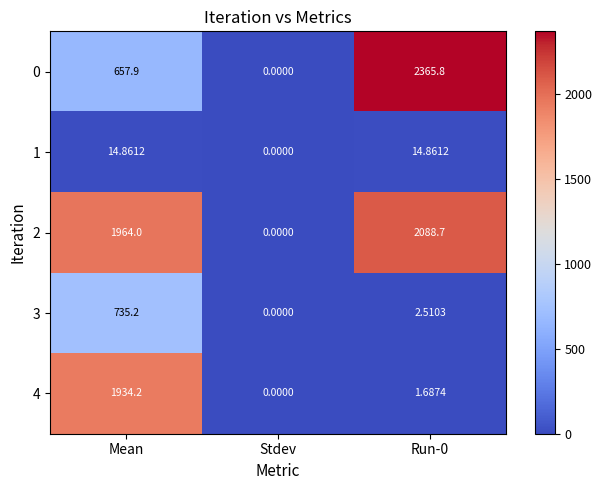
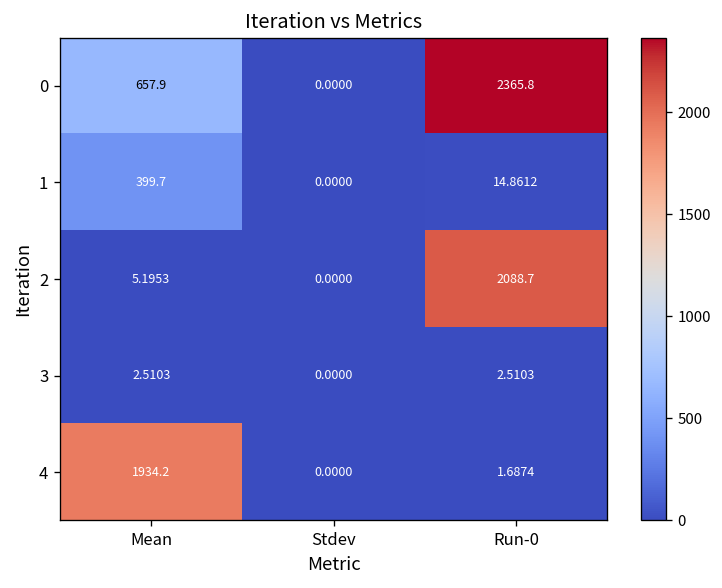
  {
    "0": {
      "Mean": 657.9,
      "Stdev": 0.0000,
      "Run-0": 2365.8
    },
    "1": {
-     "Mean": 14.8612,
+     "Mean": 399.7,
      "Stdev": 0.0000,
      "Run-0": 14.8612
    },
    "2": {
-     "Mean": 1964.0,
+     "Mean": 5.1953,
      "Stdev": 0.0000,
      "Run-0": 2088.7
    },
    "3": {
-     "Mean": 735.2,
+     "Mean": 2.5103,
      "Stdev": 0.0000,
      "Run-0": 2.5103
    },
    "4": {
      "Mean": 1934.2,
      "Stdev": 0.0000,
      "Run-0": 1.6874
    }
  }
